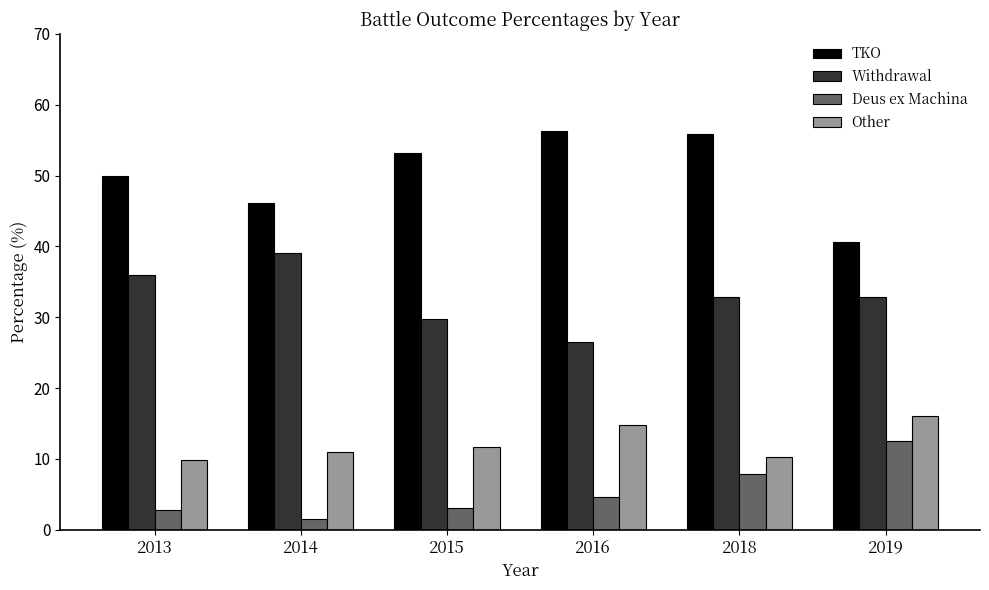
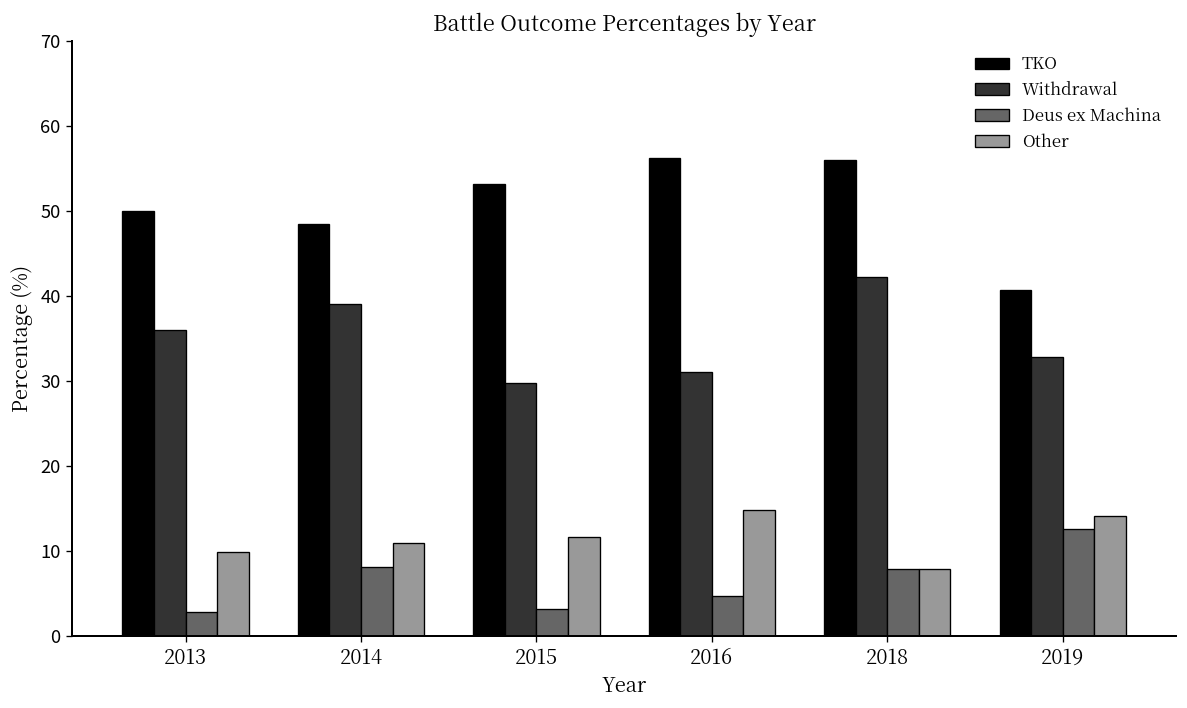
  {
    "TKO": {
      "2013": 50,
-     "2014": 46,
+     "2014": 48,
      "2015": 53,
      "2016": 56,
      "2018": 56,
      "2019": 41
    },
    "Withdrawal": {
      "2013": 36,
      "2014": 39,
      "2015": 30,
-     "2016": 27,
-     "2018": 33,
+     "2016": 31,
+     "2018": 42,
      "2019": 33
    },
    "Deus ex Machina": {
      "2013": 3,
-     "2014": 2,
+     "2014": 8,
      "2015": 3,
      "2016": 5,
      "2018": 8,
      "2019": 13
    },
    "Other": {
      "2013": 10,
      "2014": 11,
      "2015": 12,
      "2016": 15,
-     "2018": 10,
-     "2019": 16
+     "2018": 8,
+     "2019": 14
    }
  }
